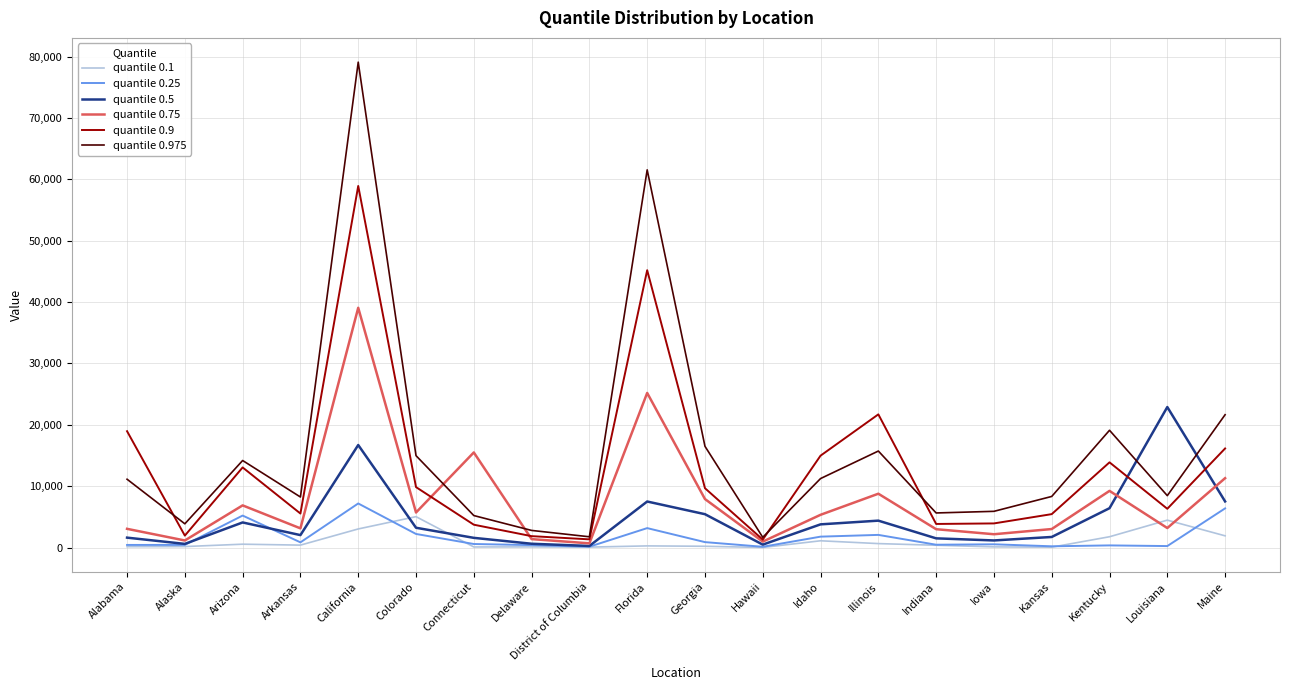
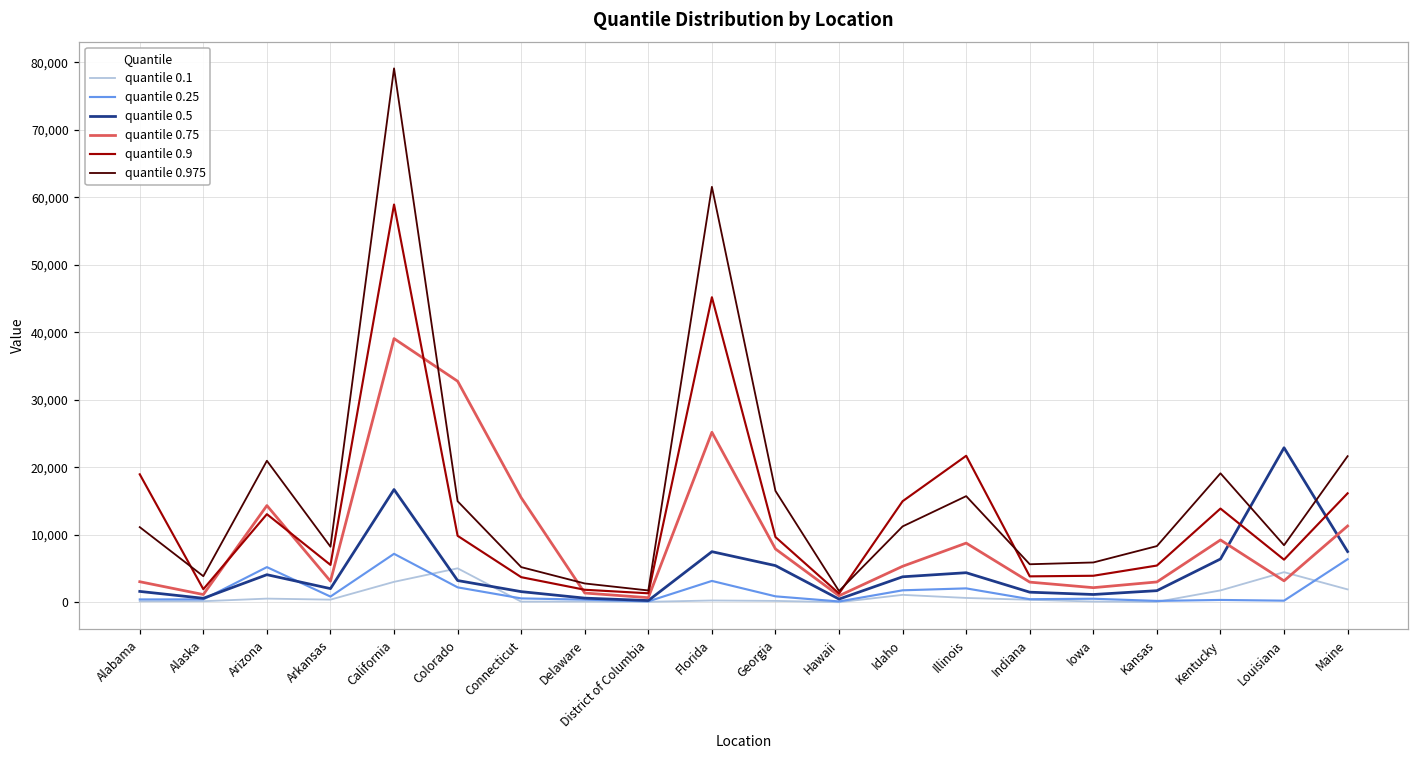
  {
    "quantile 0.1": {
      "Arizona": "1,000",
      "Arkansas": "0",
      "California": "3,000",
      "Colorado": "5,000",
      "Connecticut": "0",
      "Florida": "0",
      "Georgia": "0",
      "Idaho": "1,000",
      "Illinois": "1,000",
      "Iowa": "0",
      "Kentucky": "2,000",
      "Louisiana": "4,000",
      "Maine": "2,000"
    },
    "quantile 0.25": {
      "Arizona": "5,000",
      "Arkansas": "1,000",
      "California": "7,000",
      "Colorado": "2,000",
      "Connecticut": "1,000",
      "Florida": "3,000",
      "Georgia": "1,000",
      "Idaho": "2,000",
      "Illinois": "2,000",
      "Iowa": "1,000",
      "Kentucky": "0",
      "Louisiana": "0",
      "Maine": "6,000"
    },
    "quantile 0.5": {
      "Alabama": "2,000",
      "Arizona": "4,000",
      "Arkansas": "2,000",
      "California": "17,000",
      "Colorado": "3,000",
      "Connecticut": "2,000",
      "Florida": "8,000",
      "Georgia": "5,000",
      "Idaho": "4,000",
      "Illinois": "4,000",
      "Indiana": "1,000",
      "Iowa": "1,000",
      "Kansas": "2,000",
      "Kentucky": "6,000",
      "Louisiana": "23,000",
      "Maine": "8,000"
    },
    "quantile 0.75": {
      "Alabama": "3,000",
      "Alaska": "1,000",
-     "Arizona": "7,000",
+     "Arizona": "14,000",
      "Arkansas": "3,000",
      "California": "39,000",
-     "Colorado": "6,000",
+     "Colorado": "33,000",
      "Connecticut": "15,000",
      "Delaware": "1,000",
      "District of Columbia": "1,000",
      "Florida": "25,000",
      "Georgia": "8,000",
      "Idaho": "5,000",
      "Illinois": "9,000",
      "Indiana": "3,000",
      "Iowa": "2,000",
      "Kansas": "3,000",
      "Kentucky": "9,000",
      "Louisiana": "3,000",
      "Maine": "11,000"
    },
    "quantile 0.9": {
      "Alabama": "19,000",
      "Alaska": "2,000",
      "Arizona": "13,000",
      "Arkansas": "6,000",
      "California": "59,000",
      "Colorado": "10,000",
      "Connecticut": "4,000",
      "Delaware": "2,000",
      "District of Columbia": "1,000",
      "Florida": "45,000",
      "Georgia": "10,000",
      "Idaho": "15,000",
      "Illinois": "22,000",
      "Indiana": "4,000",
      "Iowa": "4,000",
      "Kansas": "5,000",
      "Kentucky": "14,000",
      "Louisiana": "6,000",
      "Maine": "16,000"
    },
    "quantile 0.975": {
      "Alabama": "11,000",
      "Alaska": "4,000",
-     "Arizona": "14,000",
+     "Arizona": "21,000",
      "Arkansas": "8,000",
      "California": "79,000",
      "Colorado": "15,000",
      "Connecticut": "5,000",
      "Delaware": "3,000",
      "District of Columbia": "2,000",
      "Florida": "62,000",
      "Georgia": "16,000",
      "Idaho": "11,000",
      "Illinois": "16,000",
      "Indiana": "6,000",
      "Iowa": "6,000",
      "Kansas": "8,000",
      "Kentucky": "19,000",
      "Louisiana": "8,000",
      "Maine": "22,000"
    }
  }
